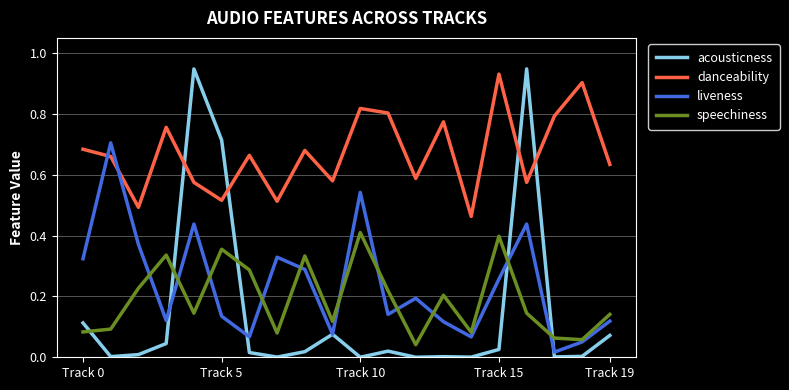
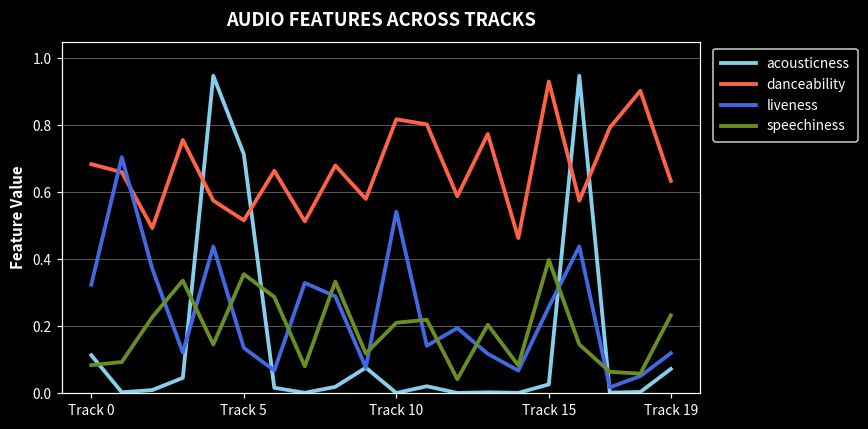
  {
    "acousticness": {
      "Track 0": 0.11,
      "Track 5": 0.71,
      "Track 10": 0.00,
      "Track 15": 0.03,
      "Track 19": 0.07
    },
    "danceability": {
      "Track 0": 0.68,
      "Track 5": 0.52,
      "Track 10": 0.82,
      "Track 15": 0.93,
      "Track 19": 0.63
    },
    "liveness": {
      "Track 0": 0.32,
      "Track 5": 0.14,
      "Track 10": 0.54,
      "Track 15": 0.26,
      "Track 19": 0.12
    },
    "speechiness": {
      "Track 0": 0.08,
      "Track 5": 0.36,
-     "Track 10": 0.41,
+     "Track 10": 0.21,
      "Track 15": 0.40,
-     "Track 19": 0.14
+     "Track 19": 0.23
    }
  }
